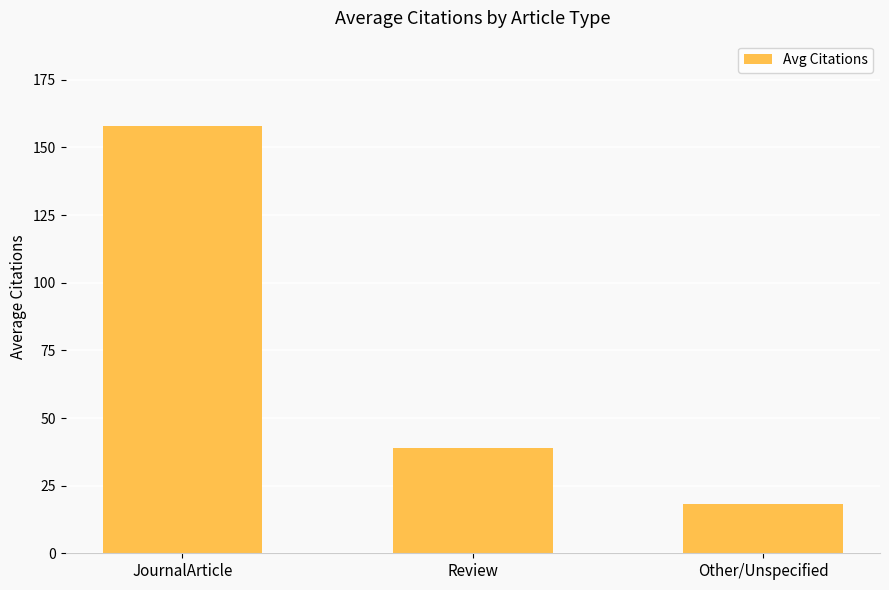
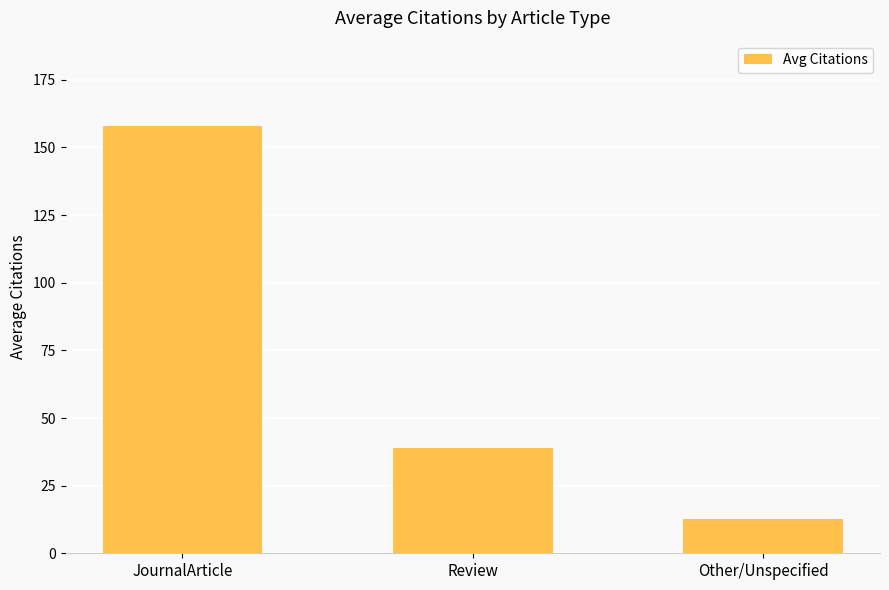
  {
    "JournalArticle": 158,
    "Review": 39,
-   "Other/Unspecified": 18
+   "Other/Unspecified": 13
  }
